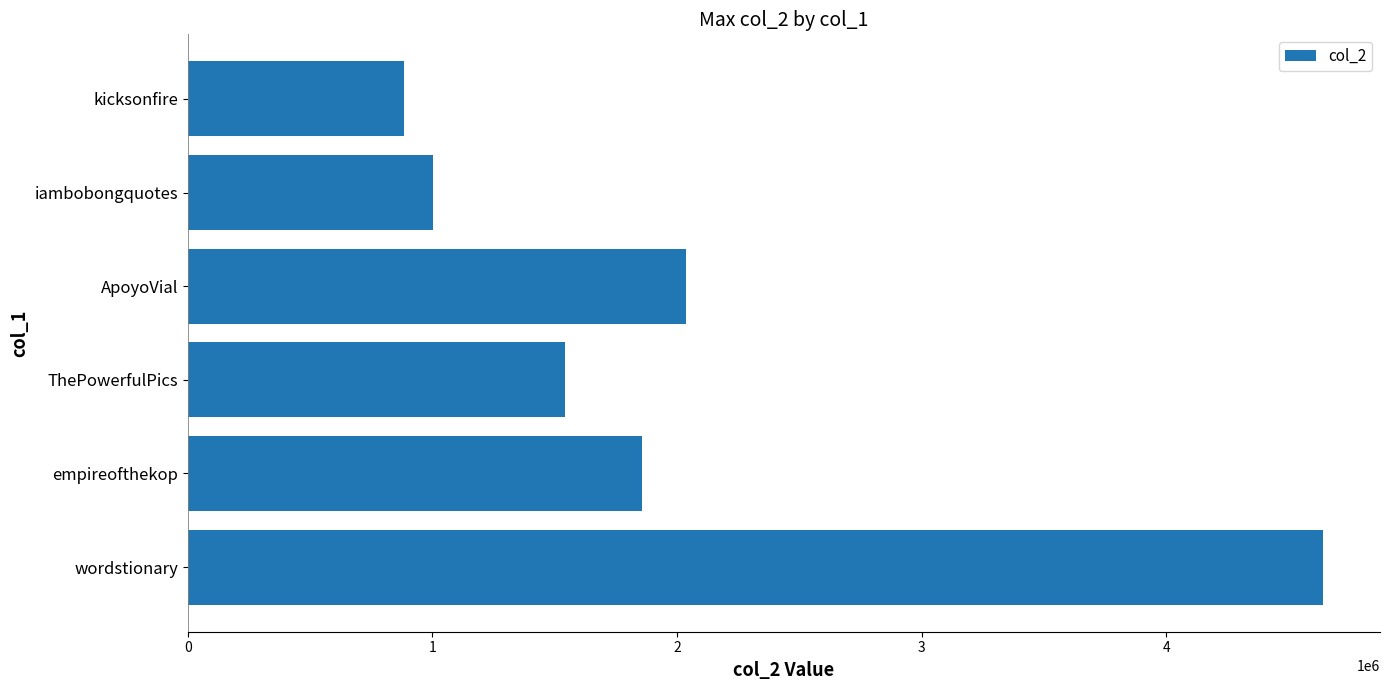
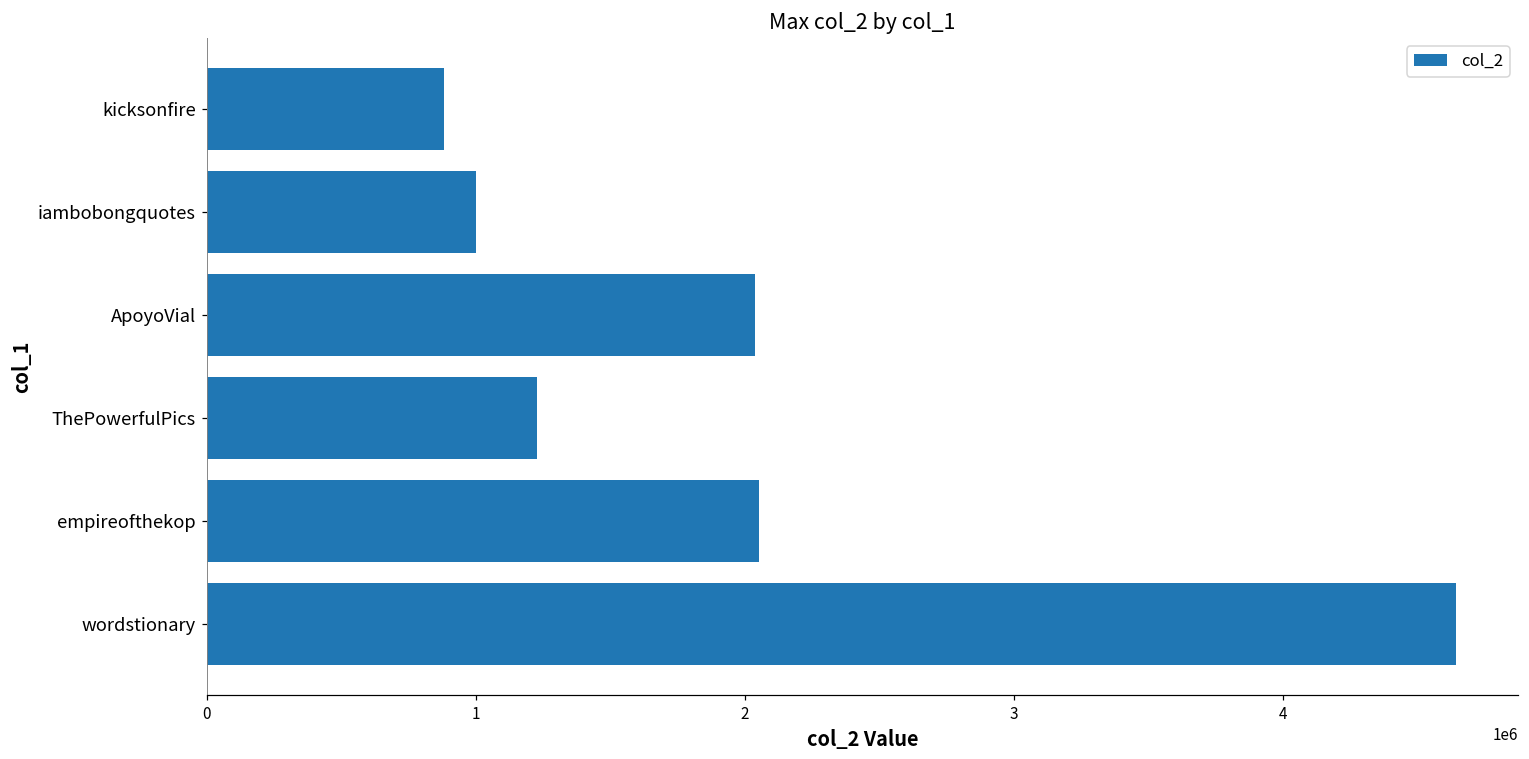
  {
    "kicksonfire": 880000,
    "iambobongquotes": 1000000,
    "ApoyoVial": 2040000,
-   "ThePowerfulPics": 1540000,
-   "empireofthekop": 1860000,
+   "ThePowerfulPics": 1230000,
+   "empireofthekop": 2050000,
    "wordstionary": 4640000
  }
